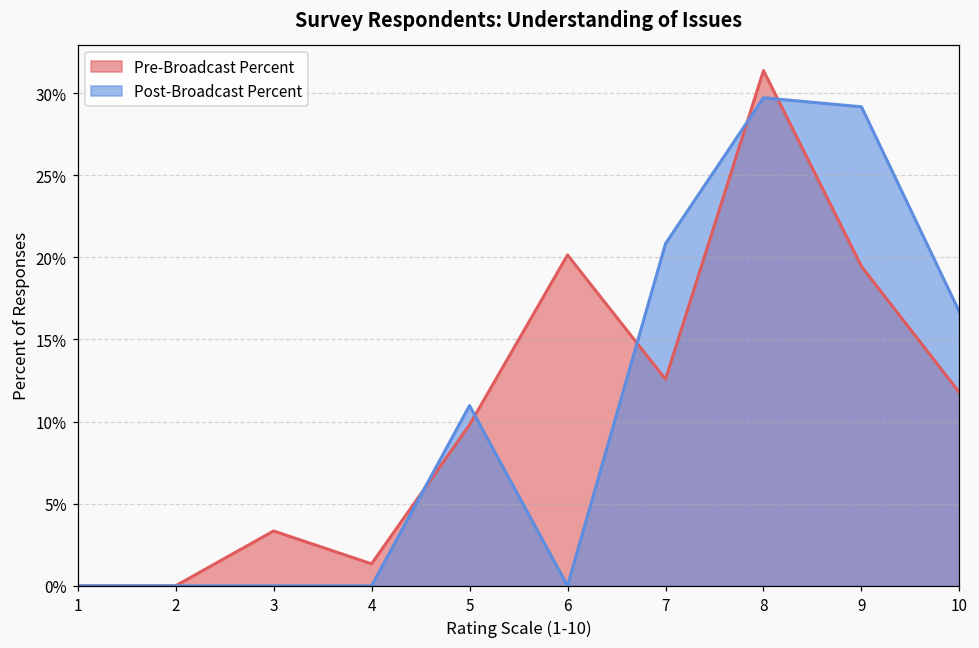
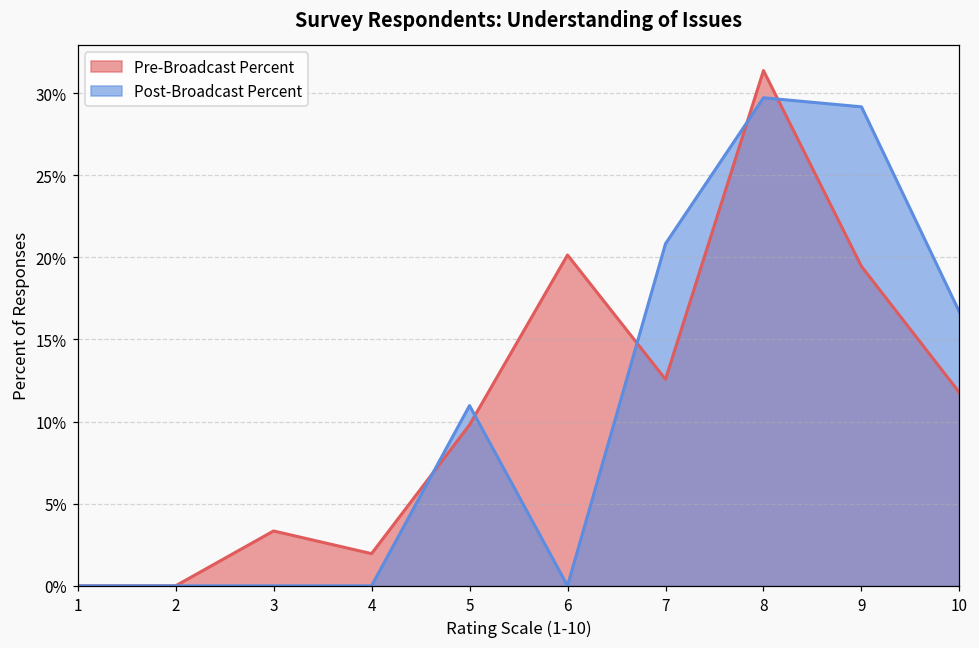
  {
    "Pre-Broadcast Percent": {
      "3": "3.3%",
-     "4": "1.3%",
+     "4": "2.0%",
      "5": "9.8%",
      "6": "20.1%",
      "7": "12.6%",
      "8": "31.4%",
      "9": "19.4%",
      "10": "11.8%"
    },
    "Post-Broadcast Percent": {
      "3": "0.0%",
      "4": "0.0%",
      "5": "11.0%",
      "6": "0.0%",
      "7": "20.8%",
      "8": "29.7%",
      "9": "29.2%",
      "10": "16.7%"
    }
  }
